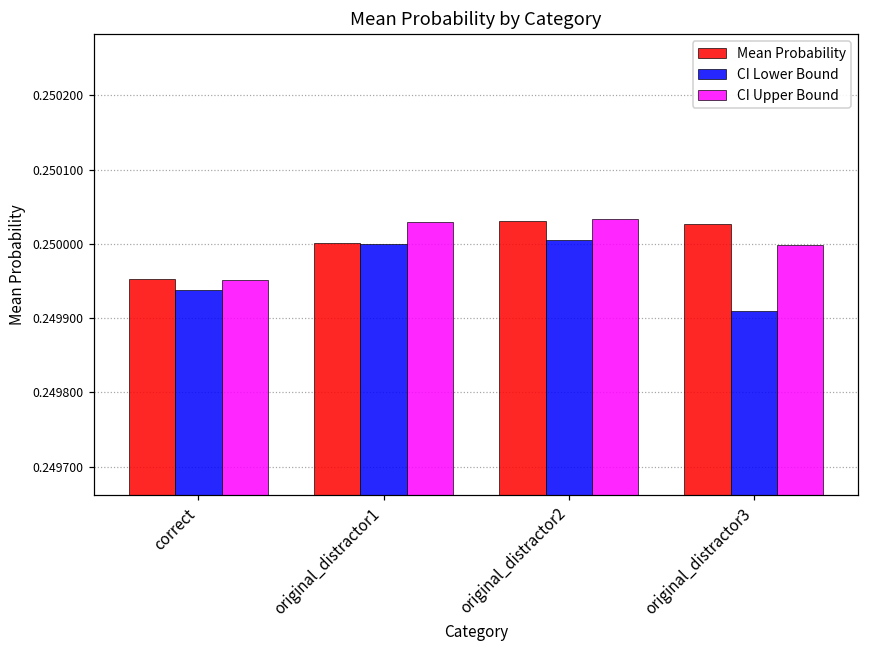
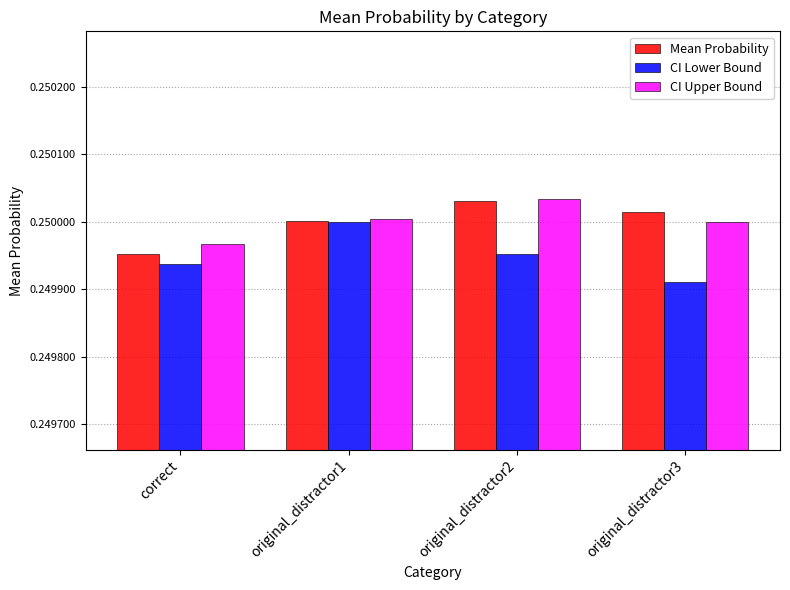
  {
    "Mean Probability": {
      "correct": 0.24995,
      "original_distractor1": 0.25000,
      "original_distractor2": 0.25003,
-     "original_distractor3": 0.25003
+     "original_distractor3": 0.25001
    },
    "CI Lower Bound": {
      "correct": 0.24994,
      "original_distractor1": 0.25000,
-     "original_distractor2": 0.25001,
+     "original_distractor2": 0.24995,
      "original_distractor3": 0.24991
    },
    "CI Upper Bound": {
-     "correct": 0.24995,
-     "original_distractor1": 0.25003,
+     "correct": 0.24997,
+     "original_distractor1": 0.25000,
      "original_distractor2": 0.25003,
      "original_distractor3": 0.25000
    }
  }
